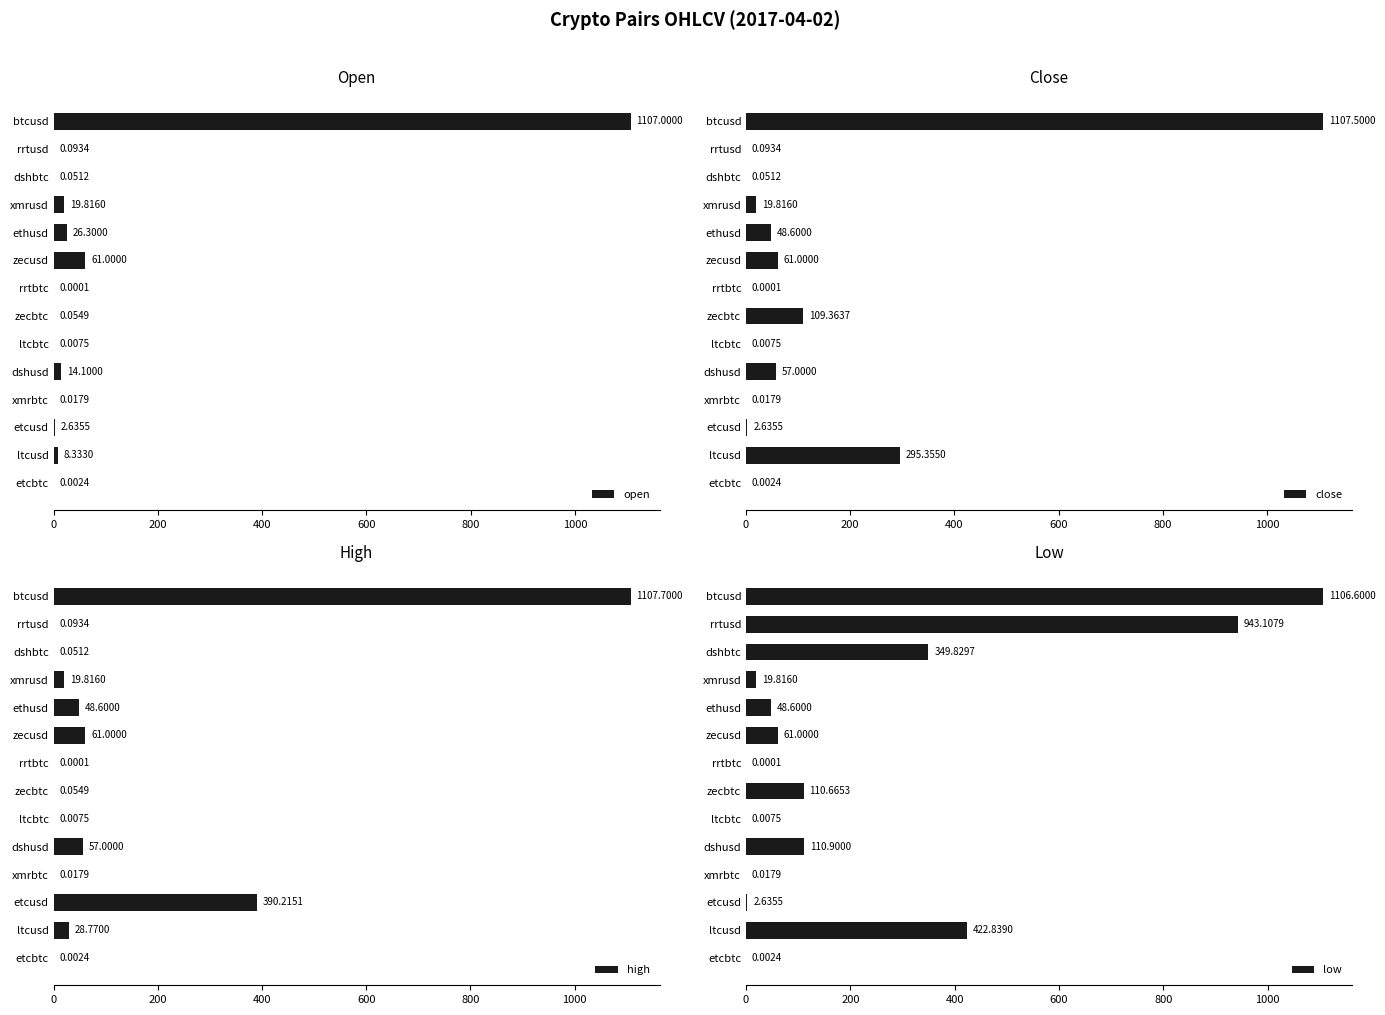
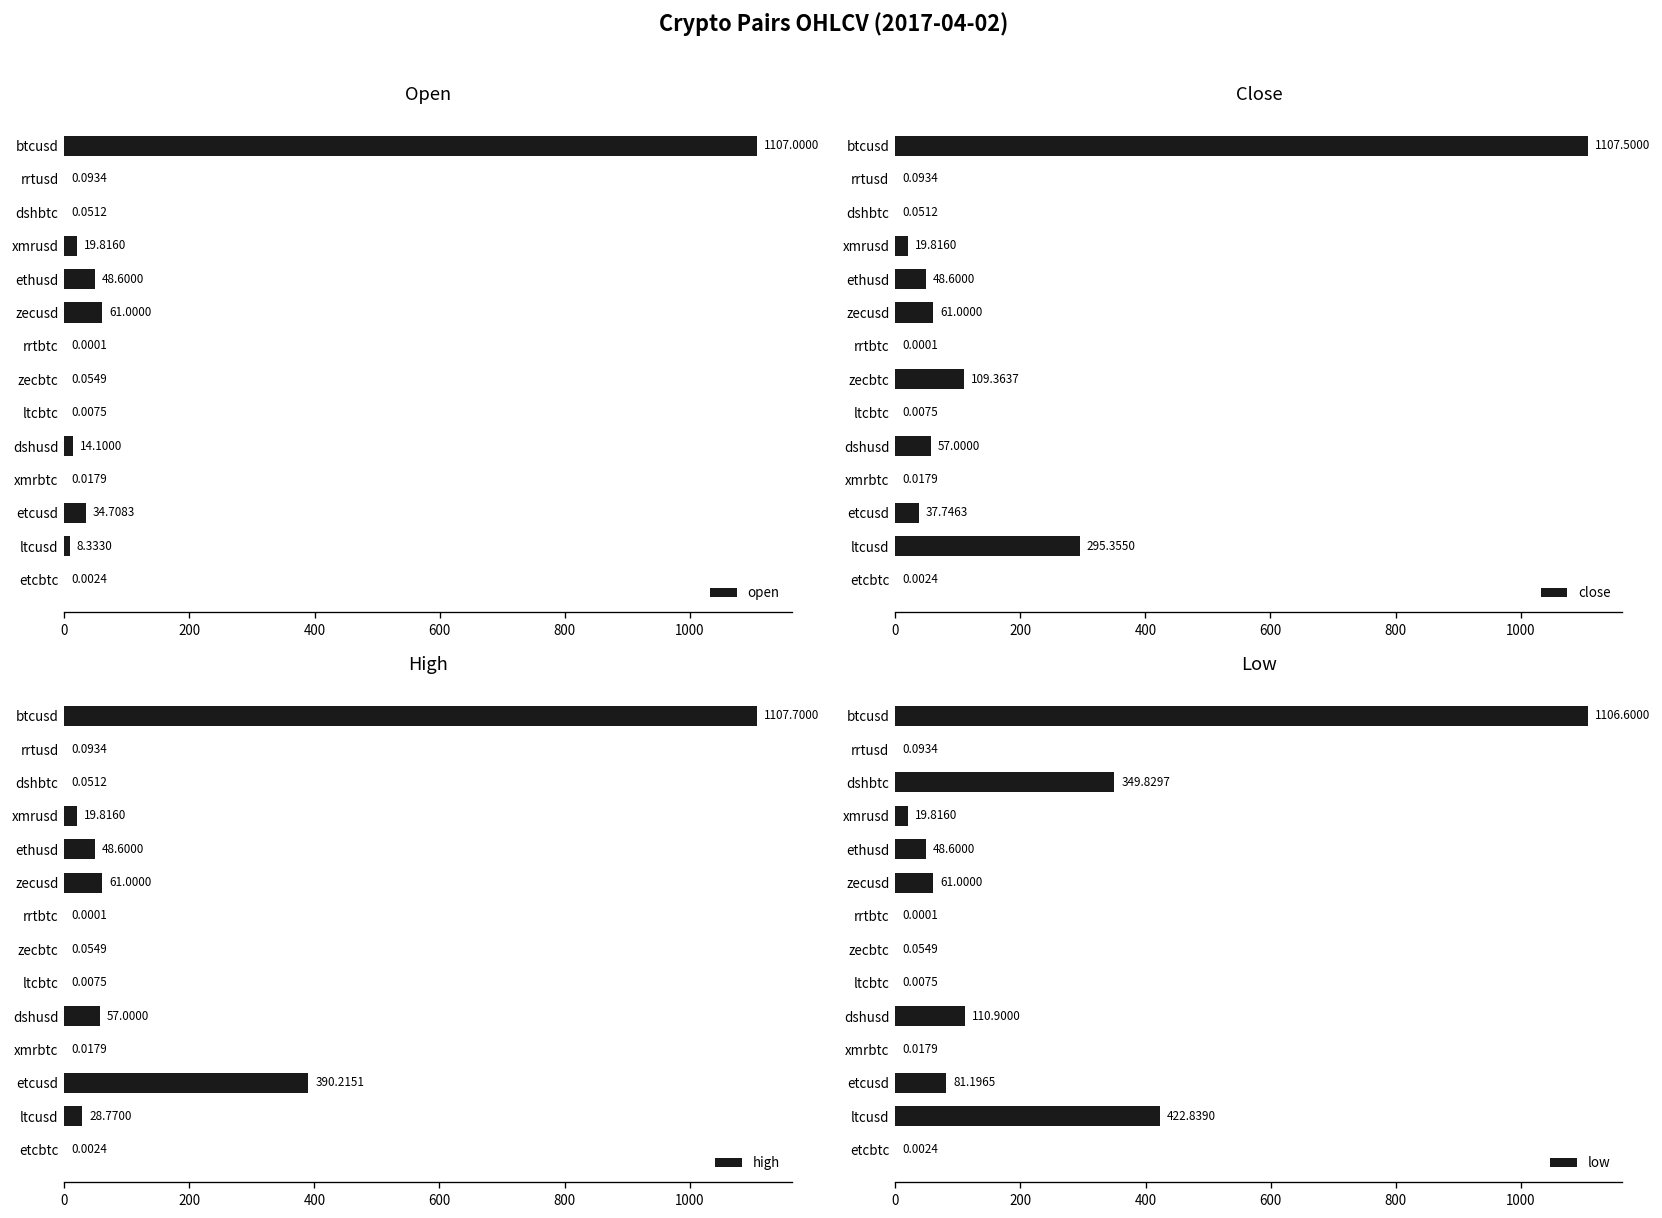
  {
    "Open": {
      "btcusd": 1107.0000,
      "rrtusd": 0.0934,
      "dshbtc": 0.0512,
      "xmrusd": 19.8160,
-     "ethusd": 26.3000,
+     "ethusd": 48.6000,
      "zecusd": 61.0000,
      "rrtbtc": 0.0001,
      "zecbtc": 0.0549,
      "ltcbtc": 0.0075,
      "dshusd": 14.1000,
      "xmrbtc": 0.0179,
-     "etcusd": 2.6355,
+     "etcusd": 34.7083,
      "ltcusd": 8.3330,
      "etcbtc": 0.0024
    },
    "Close": {
      "btcusd": 1107.5000,
      "rrtusd": 0.0934,
      "dshbtc": 0.0512,
      "xmrusd": 19.8160,
      "ethusd": 48.6000,
      "zecusd": 61.0000,
      "rrtbtc": 0.0001,
      "zecbtc": 109.3637,
      "ltcbtc": 0.0075,
      "dshusd": 57.0000,
      "xmrbtc": 0.0179,
-     "etcusd": 2.6355,
+     "etcusd": 37.7463,
      "ltcusd": 295.3550,
      "etcbtc": 0.0024
    },
    "High": {
      "btcusd": 1107.7000,
      "rrtusd": 0.0934,
      "dshbtc": 0.0512,
      "xmrusd": 19.8160,
      "ethusd": 48.6000,
      "zecusd": 61.0000,
      "rrtbtc": 0.0001,
      "zecbtc": 0.0549,
      "ltcbtc": 0.0075,
      "dshusd": 57.0000,
      "xmrbtc": 0.0179,
      "etcusd": 390.2151,
      "ltcusd": 28.7700,
      "etcbtc": 0.0024
    },
    "Low": {
      "btcusd": 1106.6000,
-     "rrtusd": 943.1079,
+     "rrtusd": 0.0934,
      "dshbtc": 349.8297,
      "xmrusd": 19.8160,
      "ethusd": 48.6000,
      "zecusd": 61.0000,
      "rrtbtc": 0.0001,
-     "zecbtc": 110.6653,
+     "zecbtc": 0.0549,
      "ltcbtc": 0.0075,
      "dshusd": 110.9000,
      "xmrbtc": 0.0179,
-     "etcusd": 2.6355,
+     "etcusd": 81.1965,
      "ltcusd": 422.8390,
      "etcbtc": 0.0024
    }
  }
